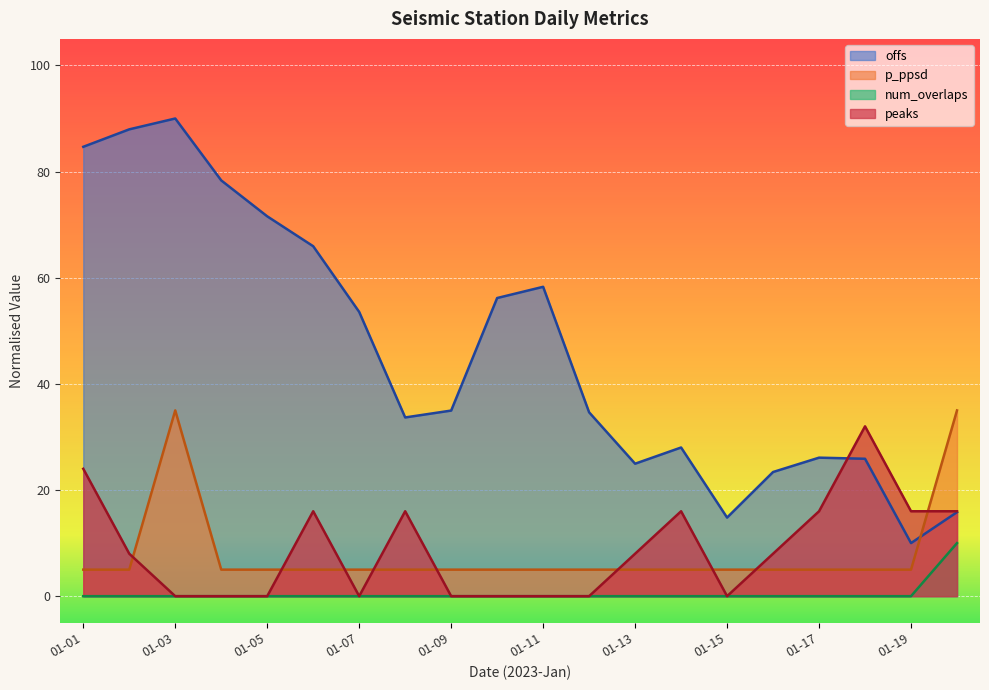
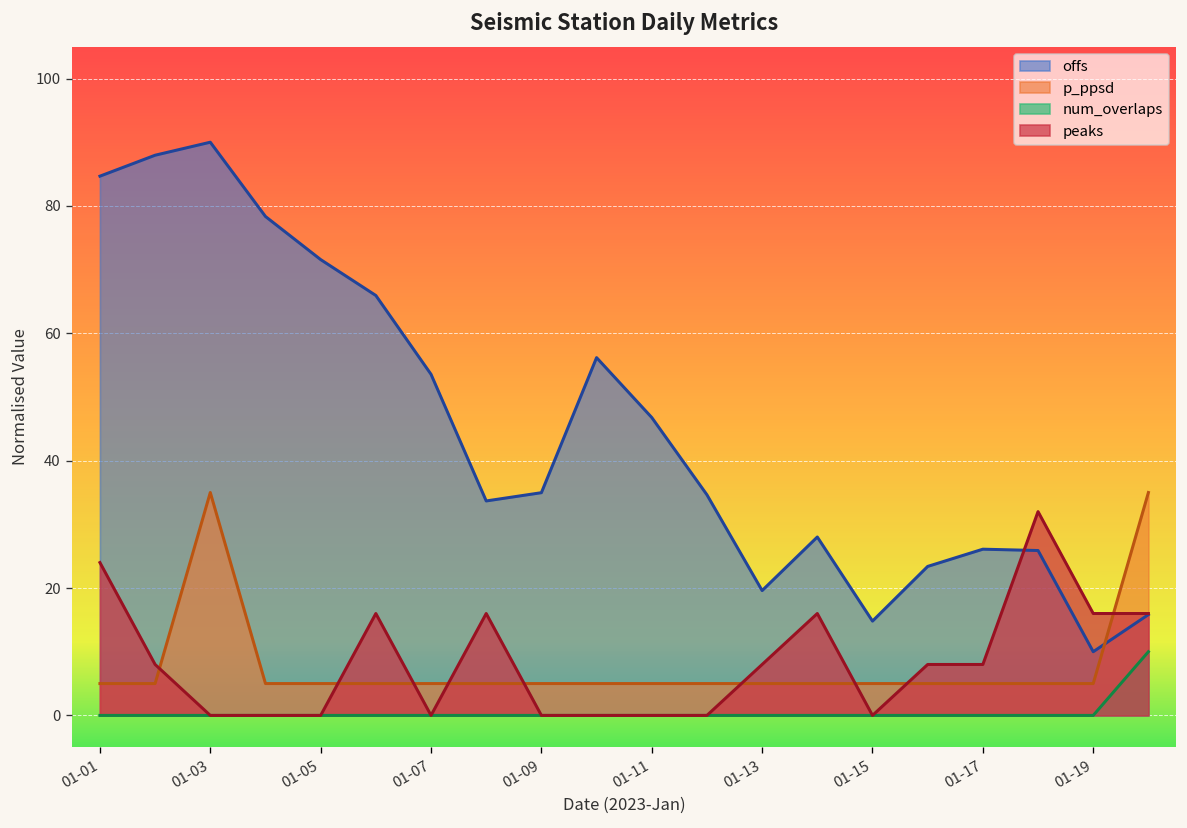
  {
    "offs": {
      "01-01": 85,
      "01-03": 90,
      "01-05": 72,
      "01-07": 54,
      "01-09": 35,
-     "01-11": 58,
-     "01-13": 25,
+     "01-11": 47,
+     "01-13": 20,
      "01-15": 15,
      "01-17": 26,
      "01-19": 10
    },
    "p_ppsd": {
      "01-01": 5,
      "01-03": 35,
      "01-05": 5,
      "01-07": 5,
      "01-09": 5,
      "01-11": 5,
      "01-13": 5,
      "01-15": 5,
      "01-17": 5,
      "01-19": 5
    },
    "num_overlaps": {
      "01-01": 0,
      "01-13": 0,
      "01-17": 0,
      "01-19": 0
    },
    "peaks": {
      "01-01": 24,
      "01-13": 8,
-     "01-17": 16,
+     "01-17": 8,
      "01-19": 16
    }
  }
